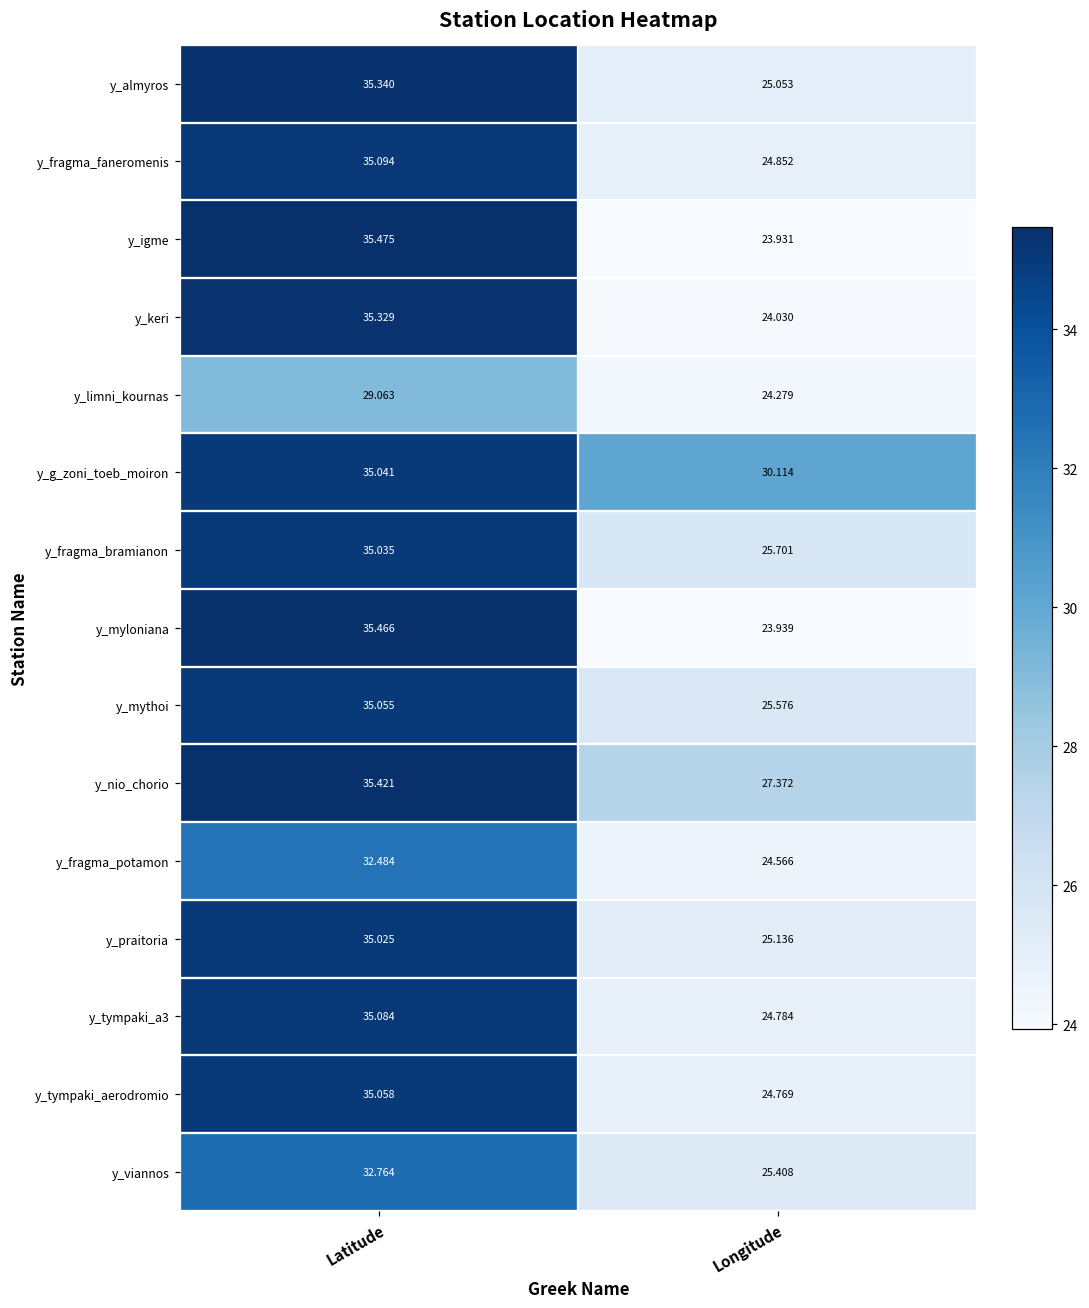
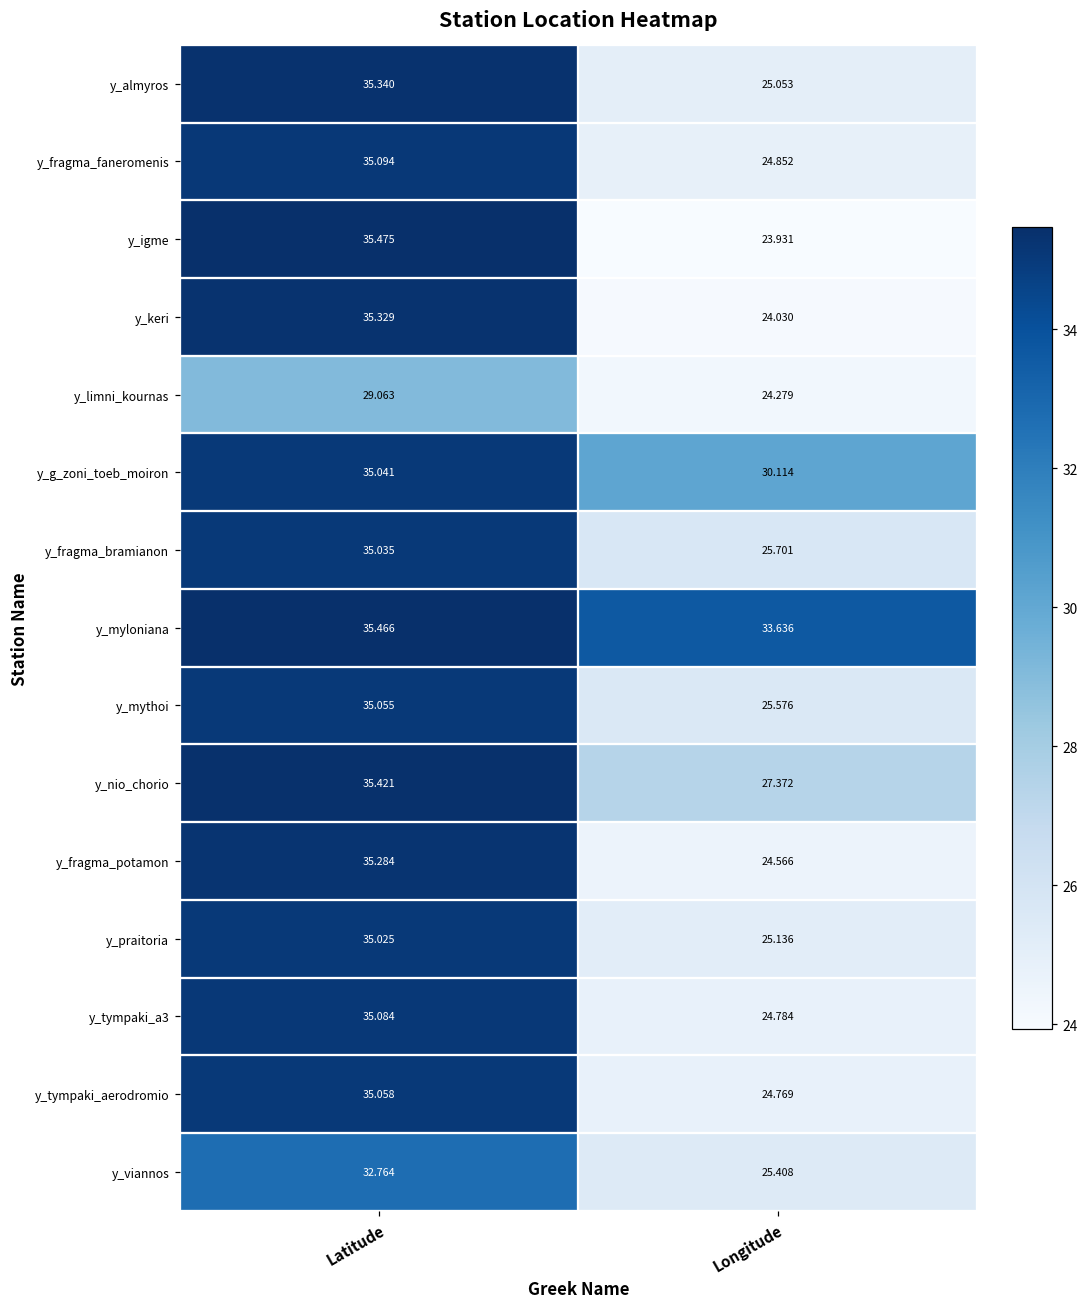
  {
    "y_almyros": {
      "Latitude": 35.340,
      "Longitude": 25.053
    },
    "y_fragma_faneromenis": {
      "Latitude": 35.094,
      "Longitude": 24.852
    },
    "y_igme": {
      "Latitude": 35.475,
      "Longitude": 23.931
    },
    "y_keri": {
      "Latitude": 35.329,
      "Longitude": 24.030
    },
    "y_limni_kournas": {
      "Latitude": 29.063,
      "Longitude": 24.279
    },
    "y_g_zoni_toeb_moiron": {
      "Latitude": 35.041,
      "Longitude": 30.114
    },
    "y_fragma_bramianon": {
      "Latitude": 35.035,
      "Longitude": 25.701
    },
    "y_myloniana": {
      "Latitude": 35.466,
-     "Longitude": 23.939
+     "Longitude": 33.636
    },
    "y_mythoi": {
      "Latitude": 35.055,
      "Longitude": 25.576
    },
    "y_nio_chorio": {
      "Latitude": 35.421,
      "Longitude": 27.372
    },
    "y_fragma_potamon": {
-     "Latitude": 32.484,
+     "Latitude": 35.284,
      "Longitude": 24.566
    },
    "y_praitoria": {
      "Latitude": 35.025,
      "Longitude": 25.136
    },
    "y_tympaki_a3": {
      "Latitude": 35.084,
      "Longitude": 24.784
    },
    "y_tympaki_aerodromio": {
      "Latitude": 35.058,
      "Longitude": 24.769
    },
    "y_viannos": {
      "Latitude": 32.764,
      "Longitude": 25.408
    }
  }
